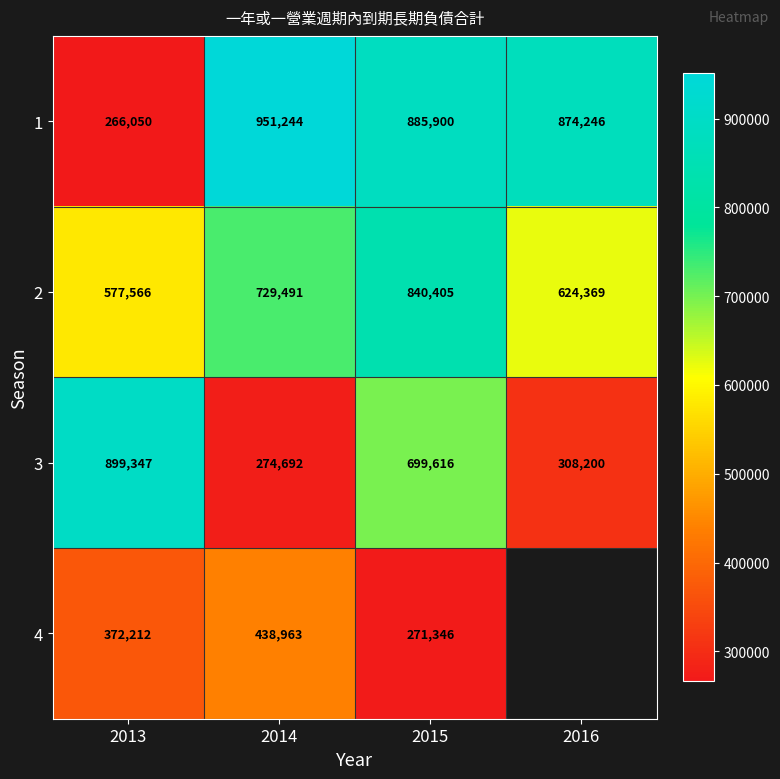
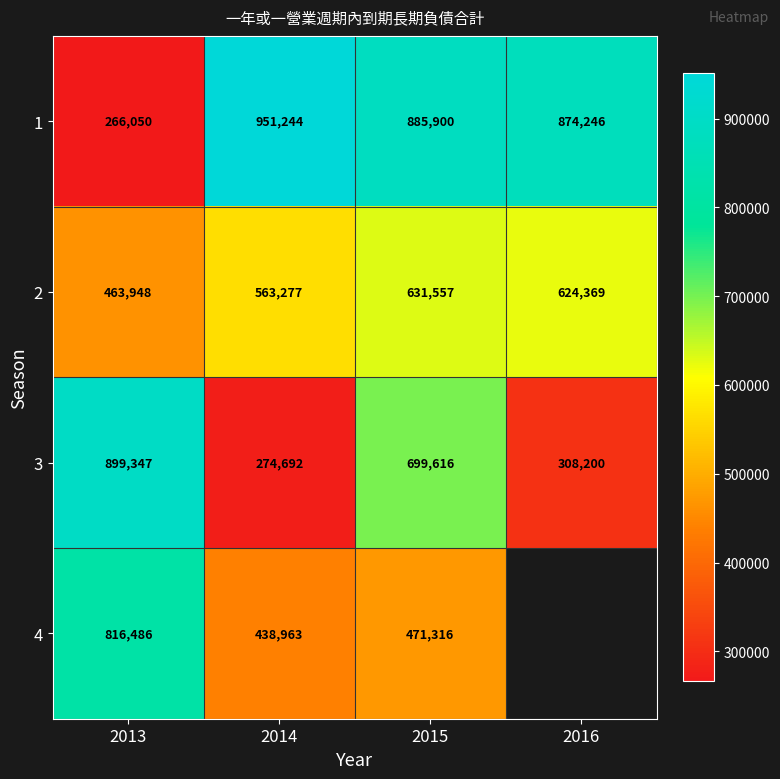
  {
    "1": {
      "2013": "266,050",
      "2014": "951,244",
      "2015": "885,900",
      "2016": "874,246"
    },
    "2": {
-     "2013": "577,566",
-     "2014": "729,491",
-     "2015": "840,405",
+     "2013": "463,948",
+     "2014": "563,277",
+     "2015": "631,557",
      "2016": "624,369"
    },
    "3": {
      "2013": "899,347",
      "2014": "274,692",
      "2015": "699,616",
      "2016": "308,200"
    },
    "4": {
-     "2013": "372,212",
+     "2013": "816,486",
      "2014": "438,963",
-     "2015": "271,346"
+     "2015": "471,316"
    }
  }
